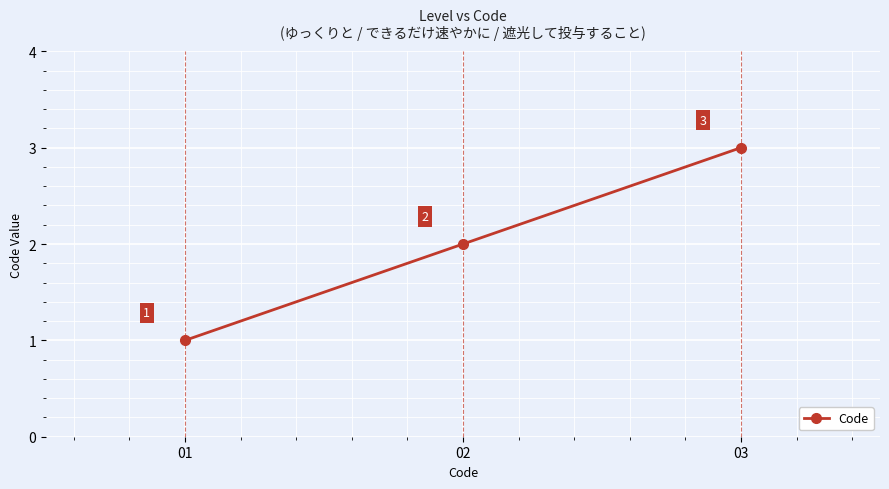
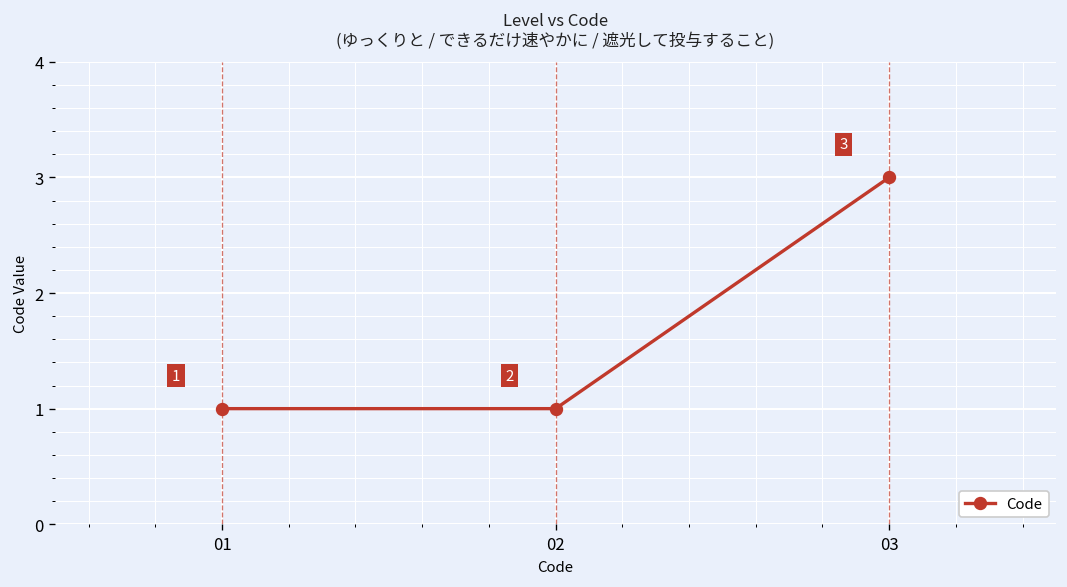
  {
    "01": 1,
-   "02": 2,
+   "02": 1,
    "03": 3
  }
